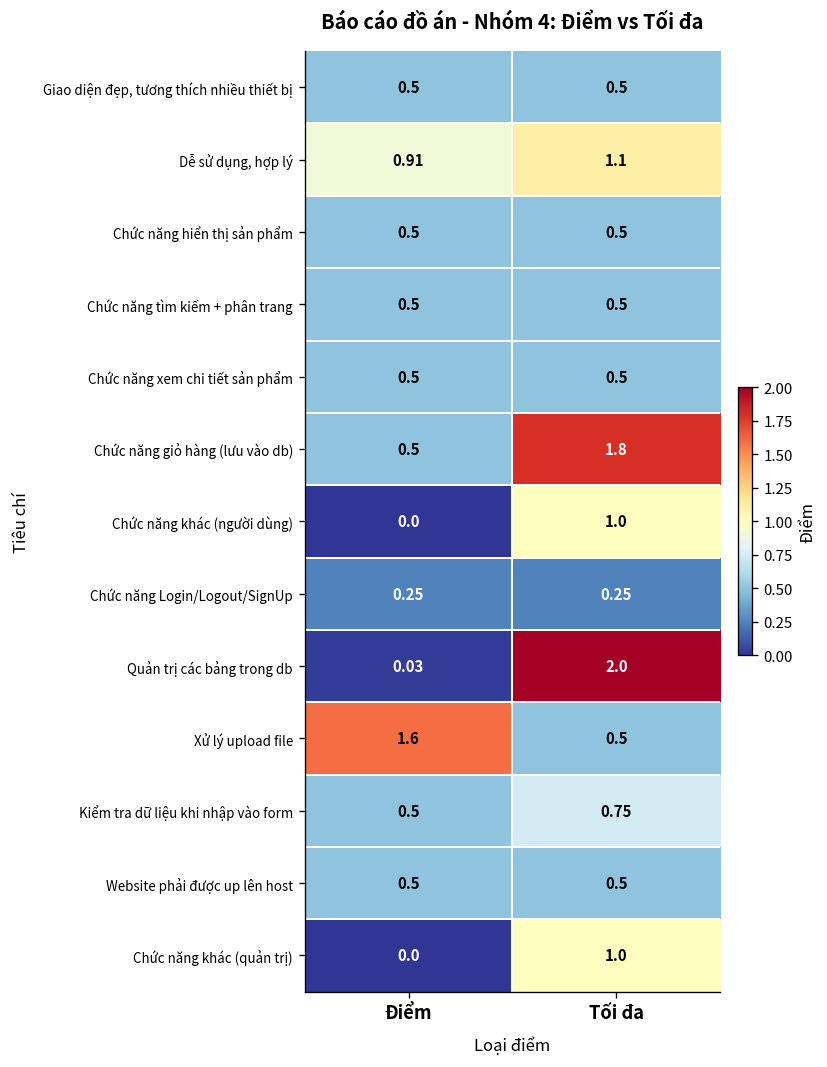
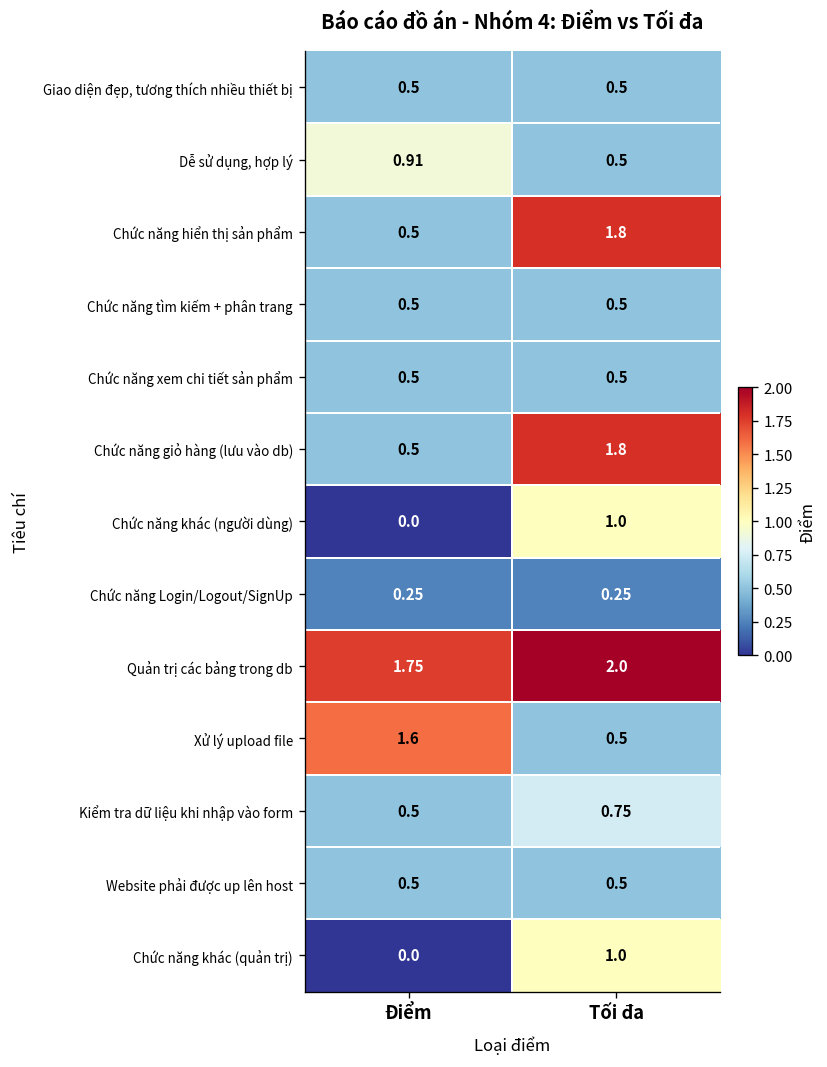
  {
    "Giao diện đẹp, tương thích nhiều thiết bị": {
      "Điểm": 0.5,
      "Tối đa": 0.5
    },
    "Dễ sử dụng, hợp lý": {
      "Điểm": 0.91,
-     "Tối đa": 1.1
+     "Tối đa": 0.5
    },
    "Chức năng hiển thị sản phẩm": {
      "Điểm": 0.5,
-     "Tối đa": 0.5
+     "Tối đa": 1.8
    },
    "Chức năng tìm kiếm + phân trang": {
      "Điểm": 0.5,
      "Tối đa": 0.5
    },
    "Chức năng xem chi tiết sản phẩm": {
      "Điểm": 0.5,
      "Tối đa": 0.5
    },
    "Chức năng giỏ hàng (lưu vào db)": {
      "Điểm": 0.5,
      "Tối đa": 1.8
    },
    "Chức năng khác (người dùng)": {
      "Điểm": 0.0,
      "Tối đa": 1.0
    },
    "Chức năng Login/Logout/SignUp": {
      "Điểm": 0.25,
      "Tối đa": 0.25
    },
    "Quản trị các bảng trong db": {
-     "Điểm": 0.03,
+     "Điểm": 1.75,
      "Tối đa": 2.0
    },
    "Xử lý upload file": {
      "Điểm": 1.6,
      "Tối đa": 0.5
    },
    "Kiểm tra dữ liệu khi nhập vào form": {
      "Điểm": 0.5,
      "Tối đa": 0.75
    },
    "Website phải được up lên host": {
      "Điểm": 0.5,
      "Tối đa": 0.5
    },
    "Chức năng khác (quản trị)": {
      "Điểm": 0.0,
      "Tối đa": 1.0
    }
  }
